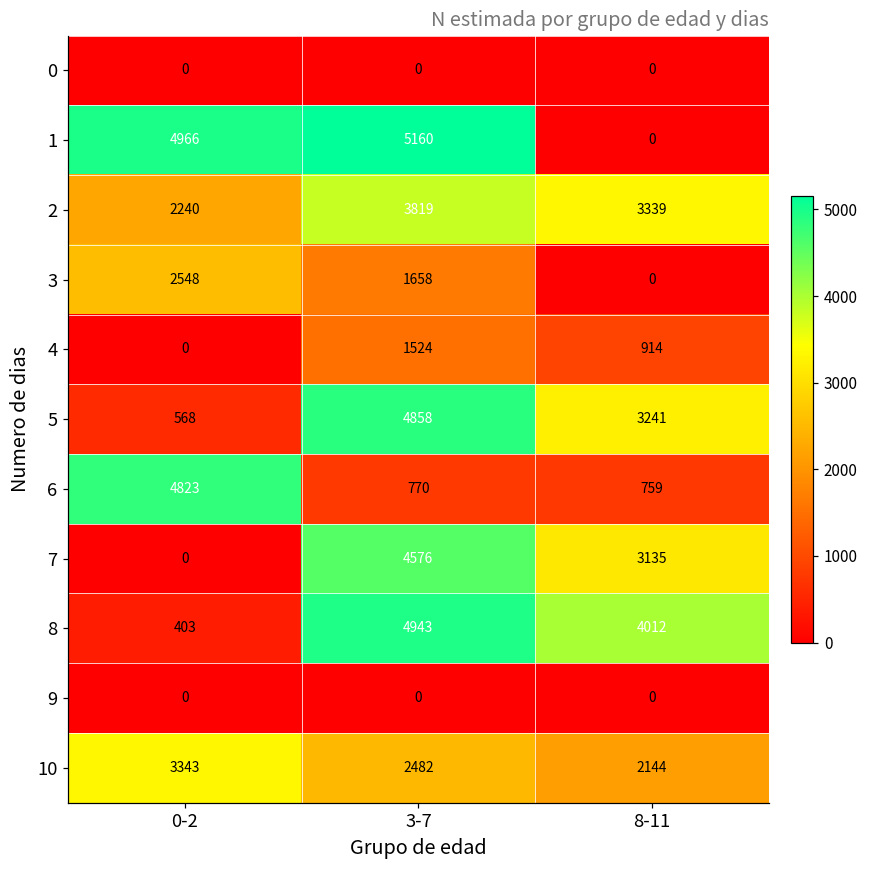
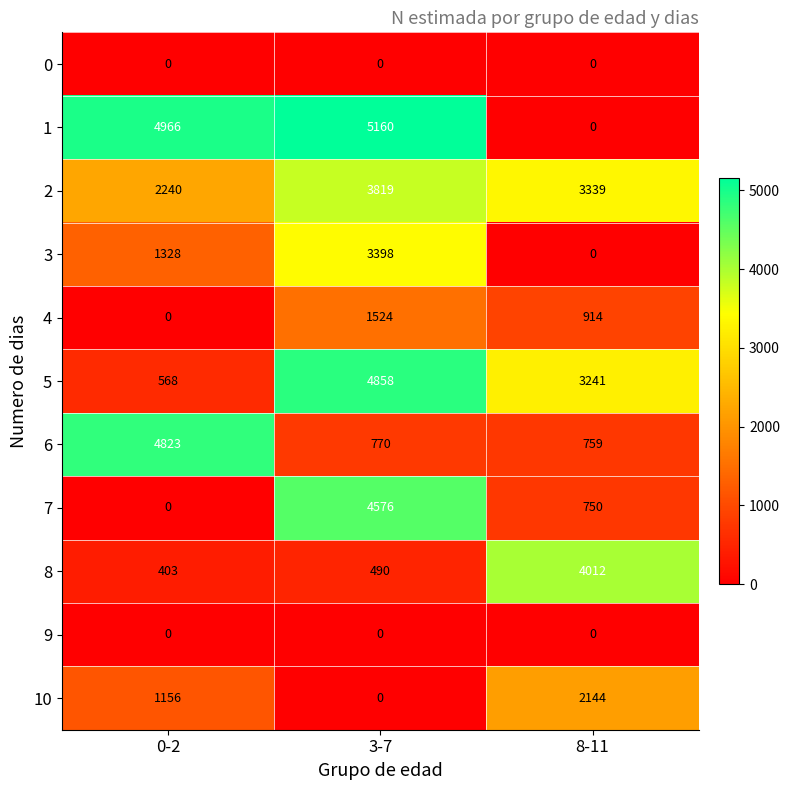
  {
    "0": {
      "0-2": 0,
      "3-7": 0,
      "8-11": 0
    },
    "1": {
      "0-2": 4966,
      "3-7": 5160,
      "8-11": 0
    },
    "2": {
      "0-2": 2240,
      "3-7": 3819,
      "8-11": 3339
    },
    "3": {
-     "0-2": 2548,
-     "3-7": 1658,
+     "0-2": 1328,
+     "3-7": 3398,
      "8-11": 0
    },
    "4": {
      "0-2": 0,
      "3-7": 1524,
      "8-11": 914
    },
    "5": {
      "0-2": 568,
      "3-7": 4858,
      "8-11": 3241
    },
    "6": {
      "0-2": 4823,
      "3-7": 770,
      "8-11": 759
    },
    "7": {
      "0-2": 0,
      "3-7": 4576,
-     "8-11": 3135
+     "8-11": 750
    },
    "8": {
      "0-2": 403,
-     "3-7": 4943,
+     "3-7": 490,
      "8-11": 4012
    },
    "9": {
      "0-2": 0,
      "3-7": 0,
      "8-11": 0
    },
    "10": {
-     "0-2": 3343,
-     "3-7": 2482,
+     "0-2": 1156,
+     "3-7": 0,
      "8-11": 2144
    }
  }
